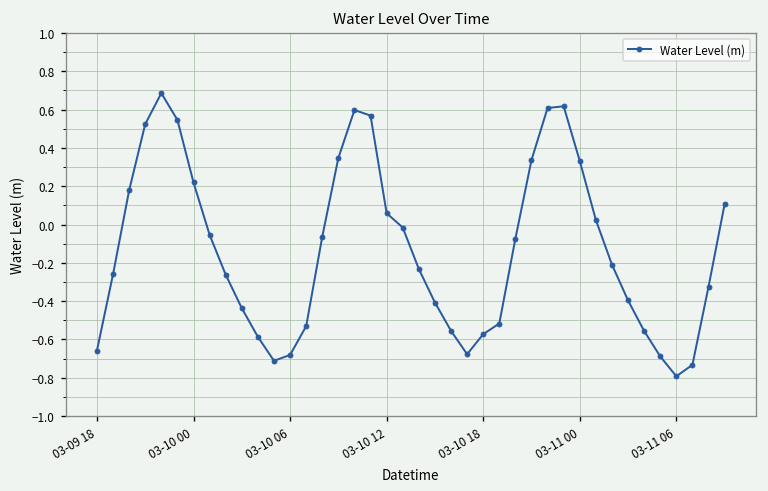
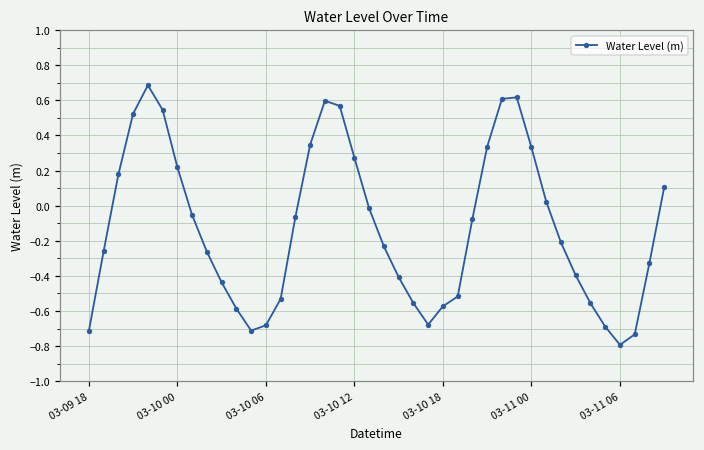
  {
-   "03-09 18": -0.66,
+   "03-09 18": -0.71,
    "03-10 00": 0.22,
    "03-10 06": -0.68,
-   "03-10 12": 0.06,
+   "03-10 12": 0.27,
    "03-10 18": -0.57,
    "03-11 00": 0.33,
    "03-11 06": -0.79
  }
